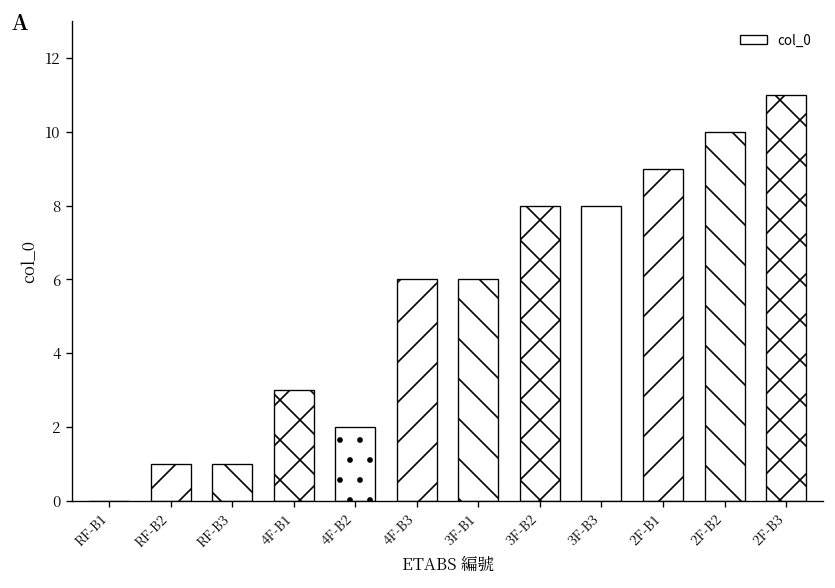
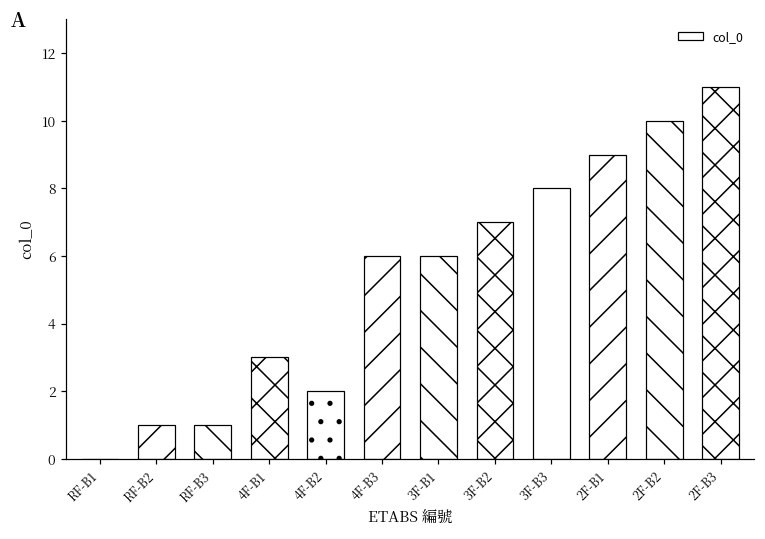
  {
    "RF-B1": 0,
    "RF-B2": 1,
    "RF-B3": 1,
    "4F-B1": 3,
    "4F-B2": 2,
    "4F-B3": 6,
    "3F-B1": 6,
-   "3F-B2": 8,
+   "3F-B2": 7,
    "3F-B3": 8,
    "2F-B1": 9,
    "2F-B2": 10,
    "2F-B3": 11
  }
